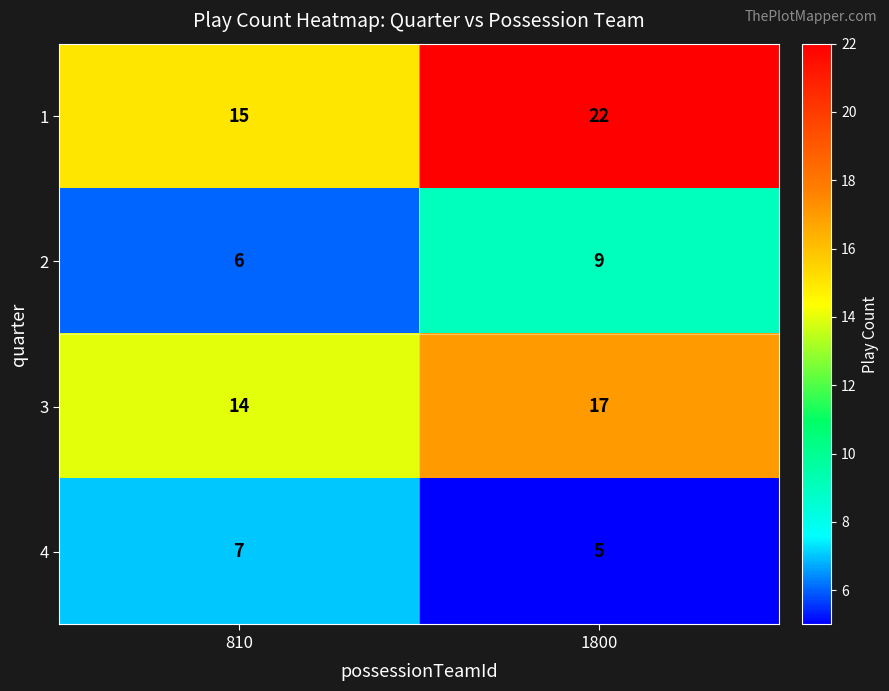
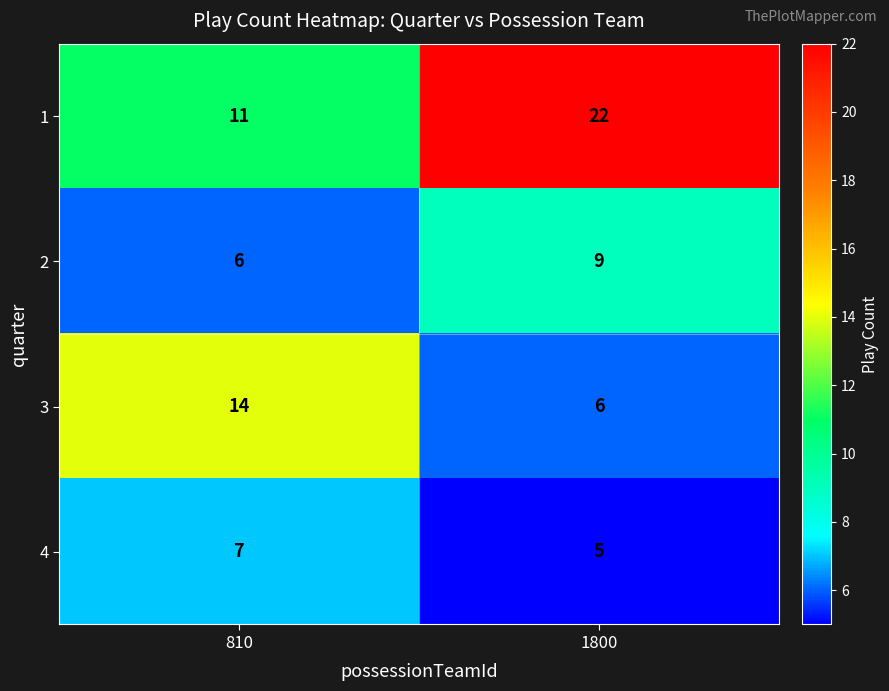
  {
    "1": {
-     "810": 15,
+     "810": 11,
      "1800": 22
    },
    "2": {
      "810": 6,
      "1800": 9
    },
    "3": {
      "810": 14,
-     "1800": 17
+     "1800": 6
    },
    "4": {
      "810": 7,
      "1800": 5
    }
  }
